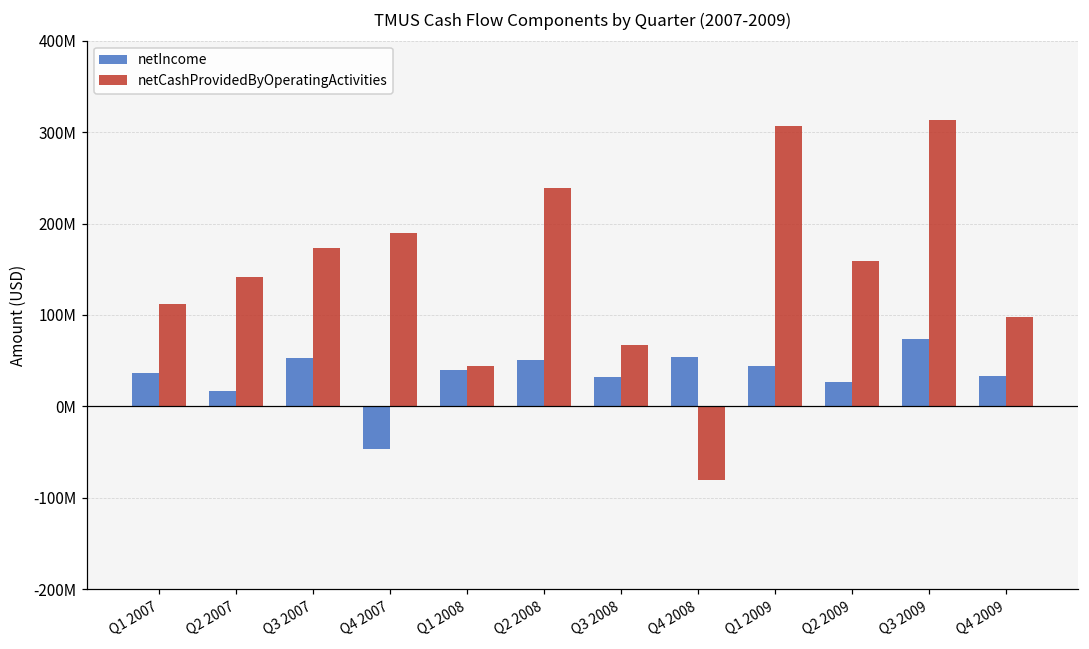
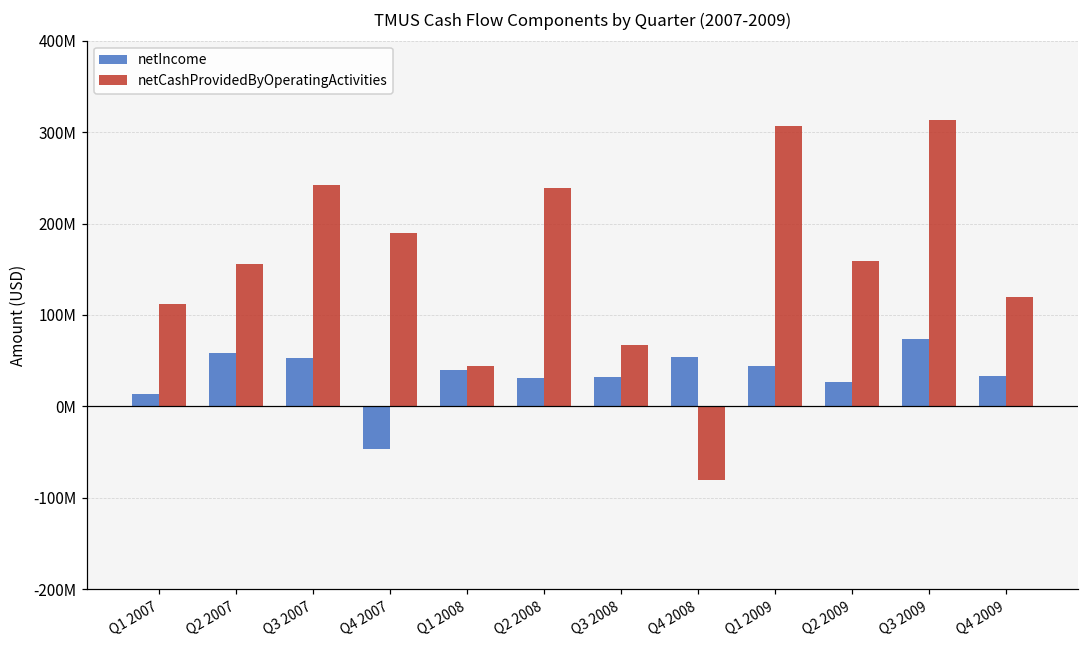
  {
    "netIncome": {
-     "Q1 2007": 40000000,
-     "Q2 2007": 20000000,
+     "Q1 2007": 10000000,
+     "Q2 2007": 60000000,
      "Q3 2007": 50000000,
      "Q4 2007": -50000000,
      "Q1 2008": 40000000,
-     "Q2 2008": 50000000,
+     "Q2 2008": 30000000,
      "Q3 2008": 30000000,
      "Q4 2008": 50000000,
      "Q1 2009": 40000000,
      "Q2 2009": 30000000,
      "Q3 2009": 70000000,
      "Q4 2009": 30000000
    },
    "netCashProvidedByOperatingActivities": {
      "Q1 2007": 110000000,
-     "Q2 2007": 140000000,
-     "Q3 2007": 170000000,
+     "Q2 2007": 160000000,
+     "Q3 2007": 240000000,
      "Q4 2007": 190000000,
      "Q1 2008": 40000000,
      "Q2 2008": 240000000,
      "Q3 2008": 70000000,
      "Q4 2008": -80000000,
      "Q1 2009": 310000000,
      "Q2 2009": 160000000,
      "Q3 2009": 310000000,
-     "Q4 2009": 100000000
+     "Q4 2009": 120000000
    }
  }
